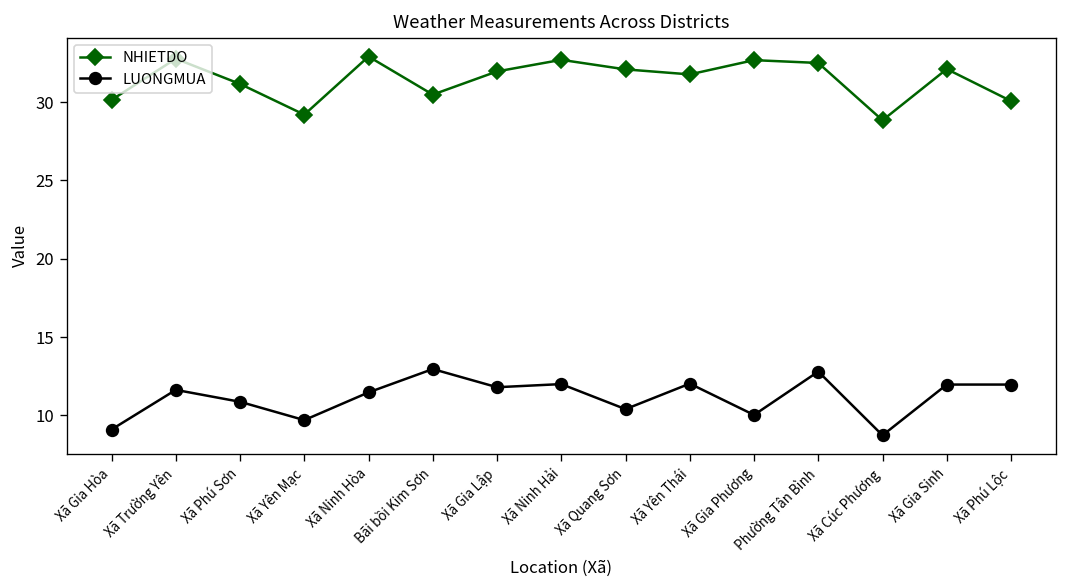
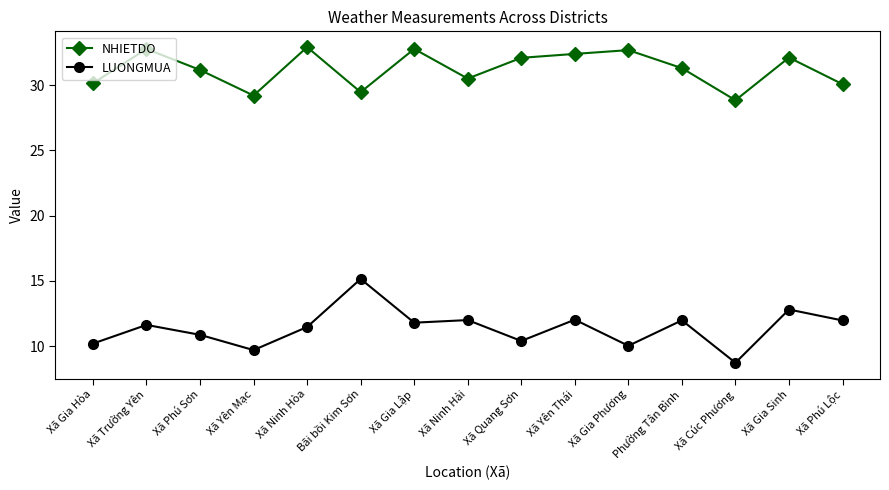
  {
    "NHIETDO": {
      "Xã Gia Hòa": 30.1,
      "Xã Phú Sơn": 31.2,
      "Xã Yên Mạc": 29.2,
      "Xã Ninh Hòa": 32.9,
-     "Bãi bồi Kim Sơn": 30.5,
-     "Xã Gia Lập": 32.0,
-     "Xã Ninh Hải": 32.7,
+     "Bãi bồi Kim Sơn": 29.5,
+     "Xã Gia Lập": 32.8,
+     "Xã Ninh Hải": 30.5,
      "Xã Quang Sơn": 32.1,
-     "Xã Yên Thái": 31.8,
+     "Xã Yên Thái": 32.4,
      "Xã Gia Phương": 32.7,
-     "Phường Tân Bình": 32.5,
+     "Phường Tân Bình": 31.3,
      "Xã Cúc Phương": 28.8,
      "Xã Gia Sinh": 32.1,
      "Xã Phú Lộc": 30.1
    },
    "LUONGMUA": {
-     "Xã Gia Hòa": 9.1,
+     "Xã Gia Hòa": 10.2,
      "Xã Trường Yên": 11.6,
      "Xã Phú Sơn": 10.9,
      "Xã Yên Mạc": 9.7,
      "Xã Ninh Hòa": 11.5,
-     "Bãi bồi Kim Sơn": 13.0,
+     "Bãi bồi Kim Sơn": 15.2,
      "Xã Gia Lập": 11.8,
      "Xã Ninh Hải": 12.0,
      "Xã Quang Sơn": 10.4,
      "Xã Yên Thái": 12.0,
      "Xã Gia Phương": 10.0,
-     "Phường Tân Bình": 12.8,
+     "Phường Tân Bình": 12.0,
      "Xã Cúc Phương": 8.7,
-     "Xã Gia Sinh": 12.0,
+     "Xã Gia Sinh": 12.8,
      "Xã Phú Lộc": 12.0
    }
  }
